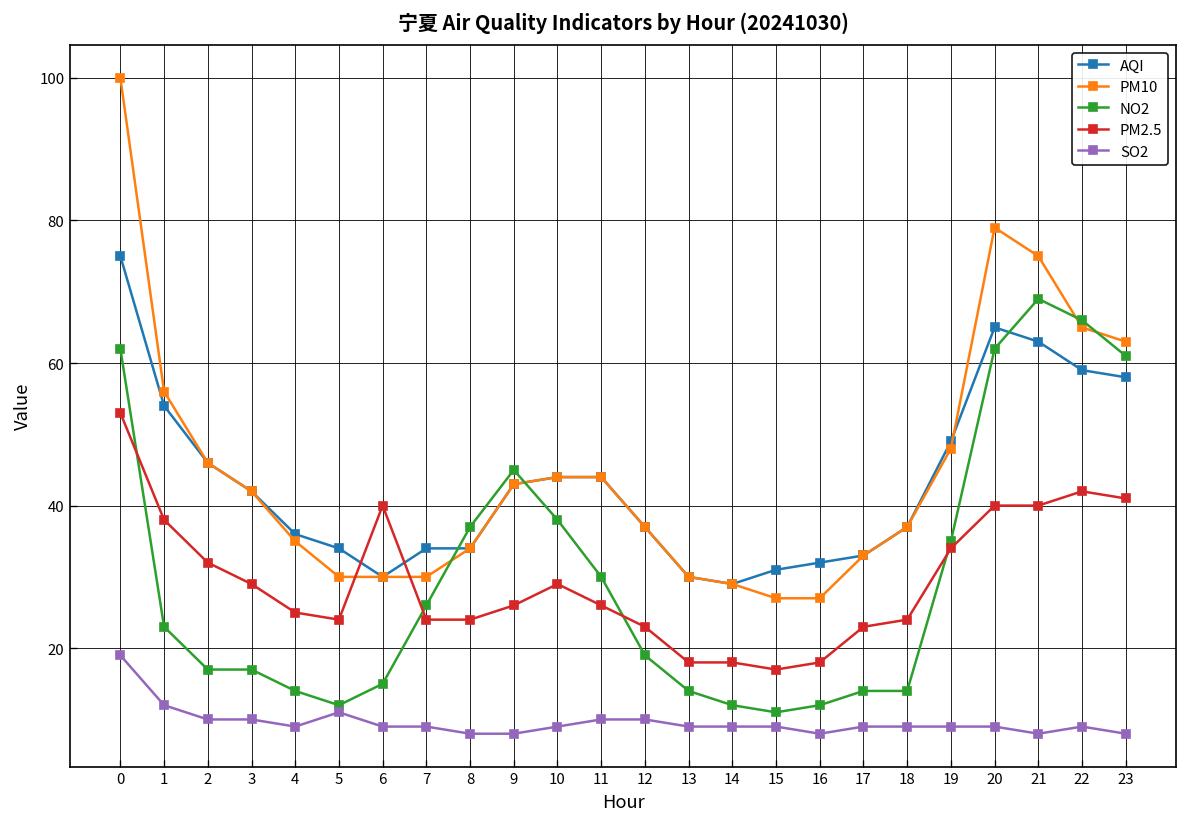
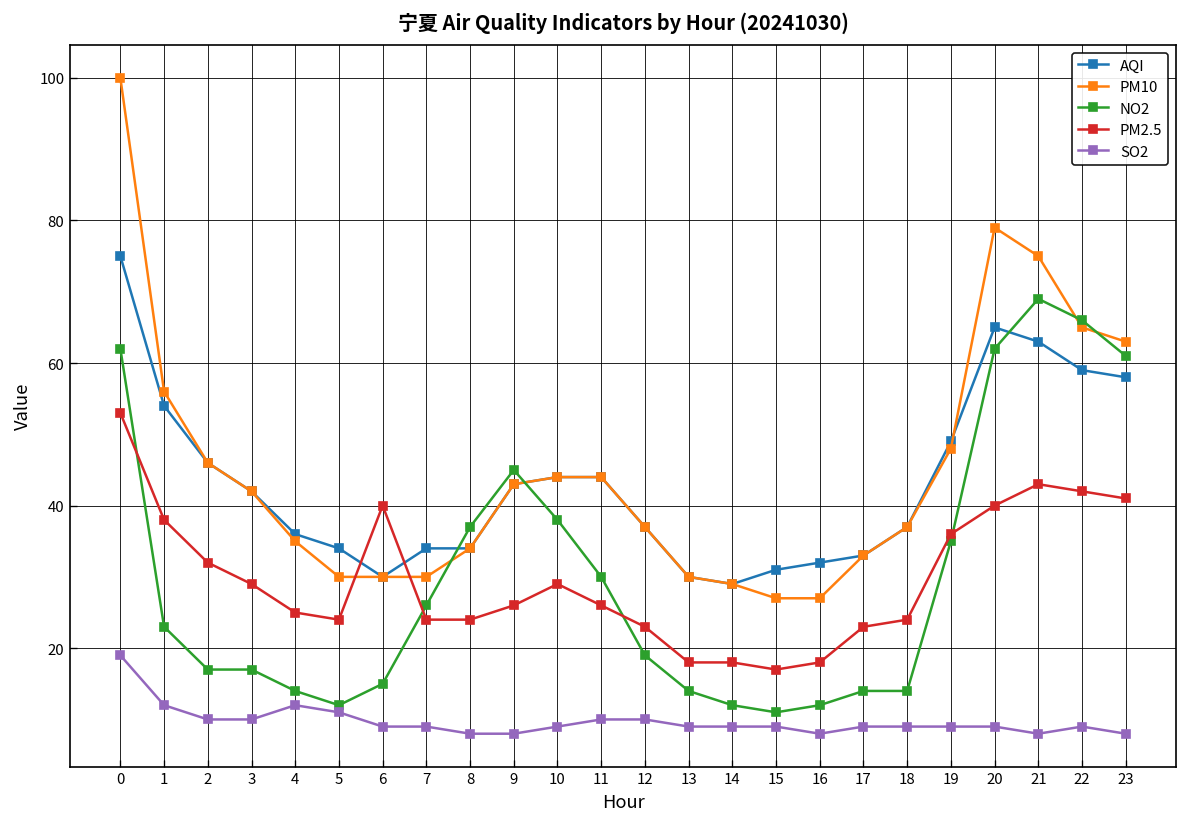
  {
    "AQI": {
      "0": 75,
      "1": 54,
      "4": 36,
      "5": 34,
      "7": 34,
      "15": 31,
      "16": 32,
      "19": 49,
      "20": 65,
      "21": 63,
      "22": 59,
      "23": 58
    },
    "PM10": {
      "0": 100,
      "1": 56,
      "4": 35,
      "5": 30,
      "7": 30,
      "15": 27,
      "16": 27,
      "19": 48,
      "20": 79,
      "21": 75,
      "22": 65,
      "23": 63
    },
    "NO2": {
      "0": 62,
      "1": 23,
      "2": 17,
      "3": 17,
      "4": 14,
      "5": 12,
      "6": 15,
      "7": 26,
      "8": 37,
      "9": 45,
      "10": 38,
      "11": 30,
      "12": 19,
      "13": 14,
      "14": 12,
      "15": 11,
      "16": 12,
      "17": 14,
      "18": 14,
      "19": 35,
      "20": 62,
      "21": 69,
      "22": 66,
      "23": 61
    },
    "PM2.5": {
      "0": 53,
      "1": 38,
      "2": 32,
      "3": 29,
      "4": 25,
      "5": 24,
      "6": 40,
      "7": 24,
      "8": 24,
      "9": 26,
      "10": 29,
      "11": 26,
      "12": 23,
      "13": 18,
      "14": 18,
      "15": 17,
      "16": 18,
      "17": 23,
      "18": 24,
-     "19": 34,
+     "19": 36,
      "20": 40,
-     "21": 40,
+     "21": 43,
      "22": 42,
      "23": 41
    },
    "SO2": {
      "0": 19,
      "1": 12,
      "2": 10,
      "3": 10,
-     "4": 9,
+     "4": 12,
      "5": 11,
      "6": 9,
      "7": 9,
      "8": 8,
      "9": 8,
      "10": 9,
      "11": 10,
      "12": 10,
      "13": 9,
      "14": 9,
      "15": 9,
      "16": 8,
      "17": 9,
      "18": 9,
      "19": 9,
      "20": 9,
      "21": 8,
      "22": 9,
      "23": 8
    }
  }
